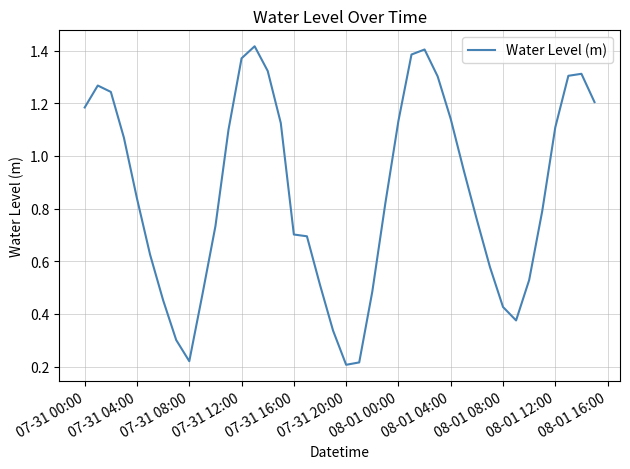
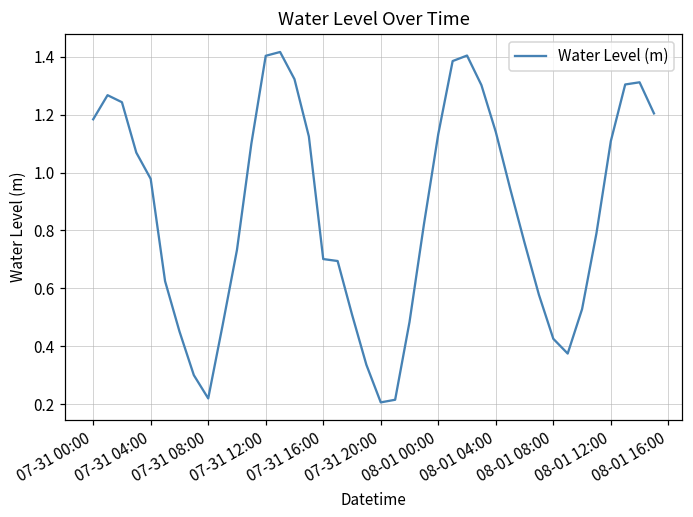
  {
    "07-31 00:00": 1.18,
-   "07-31 04:00": 0.84,
+   "07-31 04:00": 0.98,
    "07-31 08:00": 0.22,
-   "07-31 12:00": 1.37,
+   "07-31 12:00": 1.40,
    "07-31 16:00": 0.70,
    "07-31 20:00": 0.21,
    "08-01 00:00": 1.13,
    "08-01 04:00": 1.14,
    "08-01 08:00": 0.43,
    "08-01 12:00": 1.11
  }
